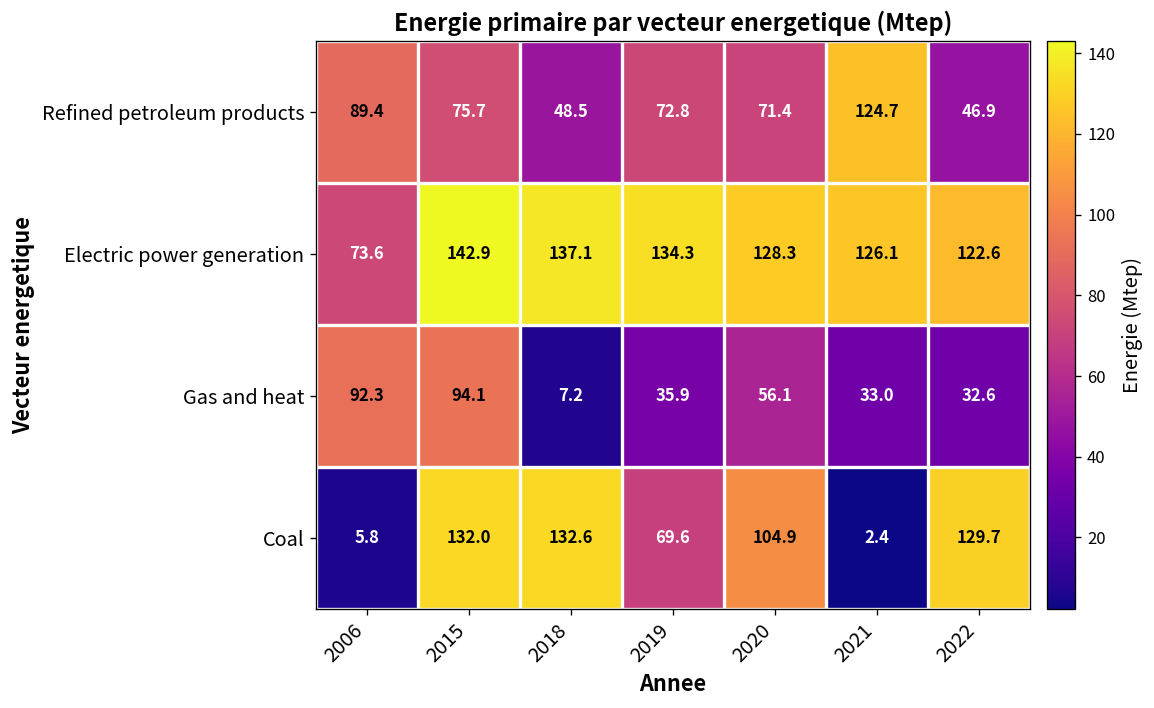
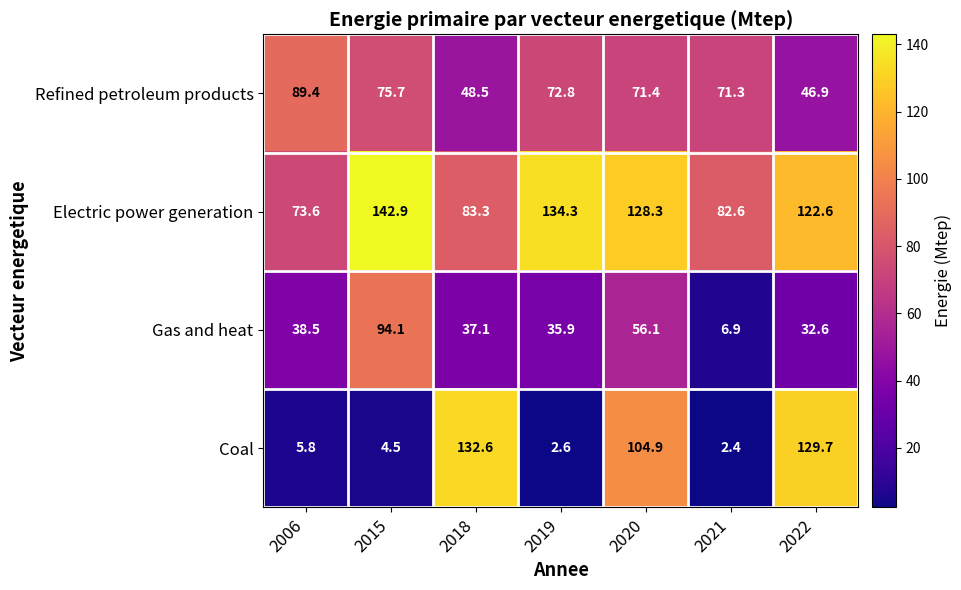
  {
    "Refined petroleum products": {
      "2006": 89.4,
      "2015": 75.7,
      "2018": 48.5,
      "2019": 72.8,
      "2020": 71.4,
-     "2021": 124.7,
+     "2021": 71.3,
      "2022": 46.9
    },
    "Electric power generation": {
      "2006": 73.6,
      "2015": 142.9,
-     "2018": 137.1,
+     "2018": 83.3,
      "2019": 134.3,
      "2020": 128.3,
-     "2021": 126.1,
+     "2021": 82.6,
      "2022": 122.6
    },
    "Gas and heat": {
-     "2006": 92.3,
+     "2006": 38.5,
      "2015": 94.1,
-     "2018": 7.2,
+     "2018": 37.1,
      "2019": 35.9,
      "2020": 56.1,
-     "2021": 33.0,
+     "2021": 6.9,
      "2022": 32.6
    },
    "Coal": {
      "2006": 5.8,
-     "2015": 132.0,
+     "2015": 4.5,
      "2018": 132.6,
-     "2019": 69.6,
+     "2019": 2.6,
      "2020": 104.9,
      "2021": 2.4,
      "2022": 129.7
    }
  }
